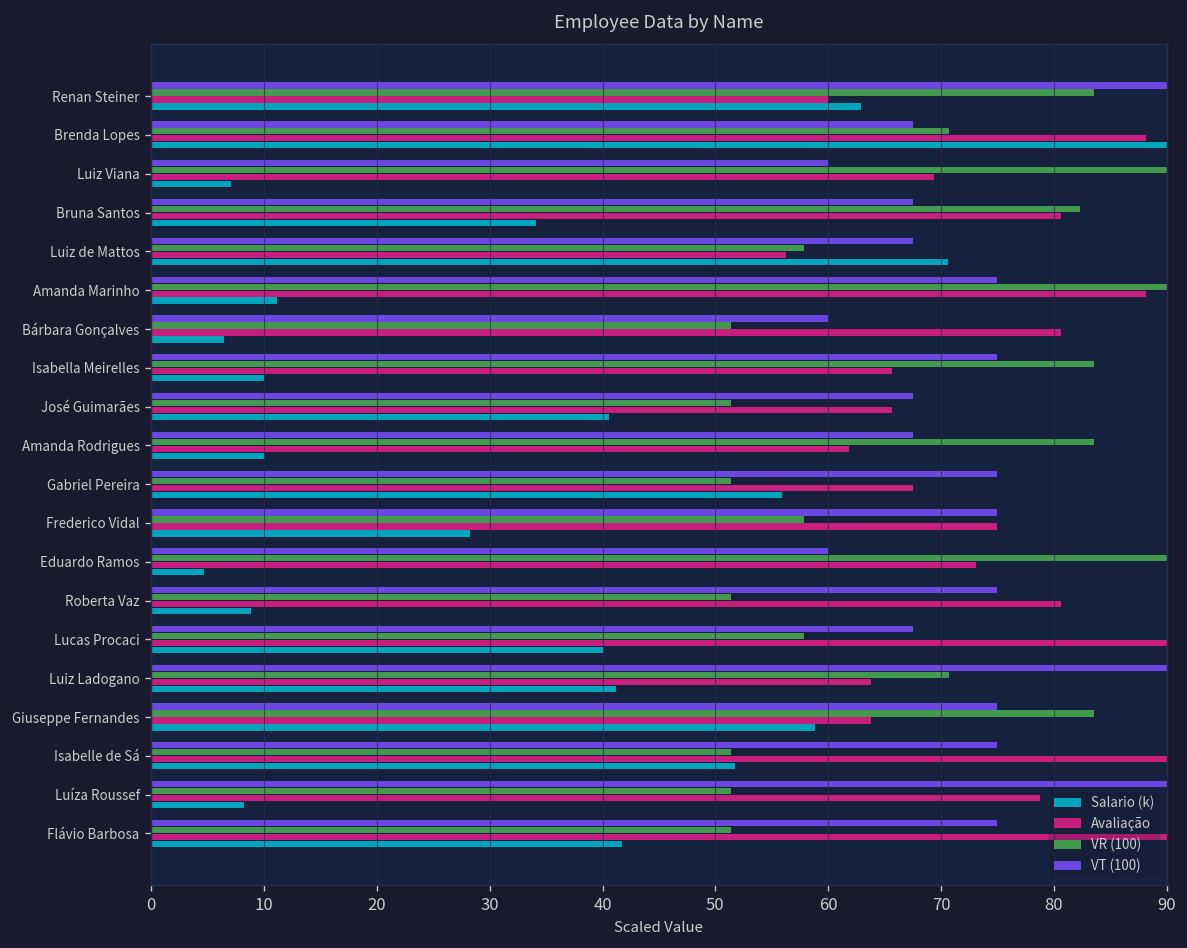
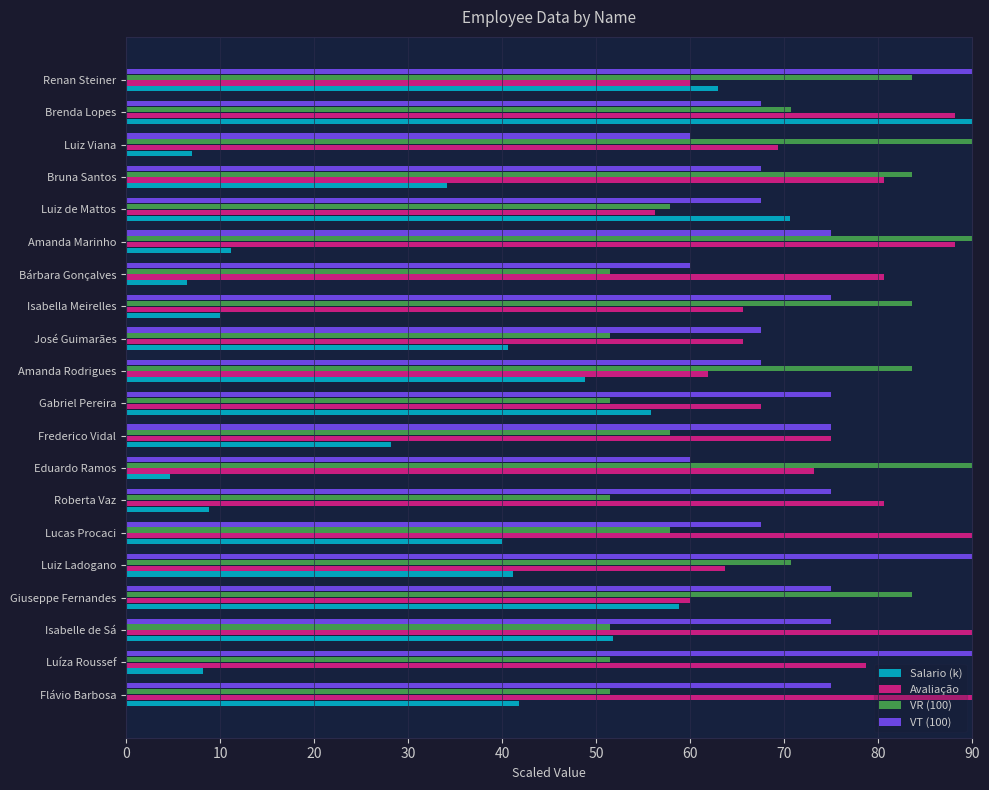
  {
    "Salario (k)": {
      "Renan Steiner": 63,
      "Brenda Lopes": 90,
      "Luiz Viana": 7,
      "Bruna Santos": 34,
      "Luiz de Mattos": 71,
      "Amanda Marinho": 11,
      "Bárbara Gonçalves": 6,
      "Isabella Meirelles": 10,
      "José Guimarães": 41,
-     "Amanda Rodrigues": 10,
+     "Amanda Rodrigues": 49,
      "Gabriel Pereira": 56,
      "Frederico Vidal": 28,
      "Eduardo Ramos": 5,
      "Roberta Vaz": 9,
      "Lucas Procaci": 40,
      "Luiz Ladogano": 41,
      "Giuseppe Fernandes": 59,
      "Isabelle de Sá": 52,
      "Luíza Roussef": 8,
      "Flávio Barbosa": 42
    },
    "Avaliação": {
      "Renan Steiner": 60,
      "Brenda Lopes": 88,
      "Luiz Viana": 69,
      "Bruna Santos": 81,
      "Luiz de Mattos": 56,
      "Amanda Marinho": 88,
      "Bárbara Gonçalves": 81,
      "Isabella Meirelles": 66,
      "José Guimarães": 66,
      "Amanda Rodrigues": 62,
      "Gabriel Pereira": 68,
      "Frederico Vidal": 75,
      "Eduardo Ramos": 73,
      "Roberta Vaz": 81,
      "Lucas Procaci": 90,
      "Luiz Ladogano": 64,
-     "Giuseppe Fernandes": 64,
+     "Giuseppe Fernandes": 60,
      "Isabelle de Sá": 90,
      "Luíza Roussef": 79,
      "Flávio Barbosa": 90
    },
    "VR (100)": {
      "Renan Steiner": 84,
      "Brenda Lopes": 71,
      "Luiz Viana": 90,
-     "Bruna Santos": 82,
+     "Bruna Santos": 84,
      "Luiz de Mattos": 58,
      "Amanda Marinho": 90,
      "Bárbara Gonçalves": 51,
      "Isabella Meirelles": 84,
      "José Guimarães": 51,
      "Amanda Rodrigues": 84,
      "Gabriel Pereira": 51,
      "Frederico Vidal": 58,
      "Eduardo Ramos": 90,
      "Roberta Vaz": 51,
      "Lucas Procaci": 58,
      "Luiz Ladogano": 71,
      "Giuseppe Fernandes": 84,
      "Isabelle de Sá": 51,
      "Luíza Roussef": 51,
      "Flávio Barbosa": 51
    },
    "VT (100)": {
      "Renan Steiner": 90,
      "Brenda Lopes": 68,
      "Luiz Viana": 60,
      "Bruna Santos": 68,
      "Luiz de Mattos": 68,
      "Amanda Marinho": 75,
      "Bárbara Gonçalves": 60,
      "Isabella Meirelles": 75,
      "José Guimarães": 68,
      "Amanda Rodrigues": 68,
      "Gabriel Pereira": 75,
      "Frederico Vidal": 75,
      "Eduardo Ramos": 60,
      "Roberta Vaz": 75,
      "Lucas Procaci": 68,
      "Luiz Ladogano": 90,
      "Giuseppe Fernandes": 75,
      "Isabelle de Sá": 75,
      "Luíza Roussef": 90,
      "Flávio Barbosa": 75
    }
  }
